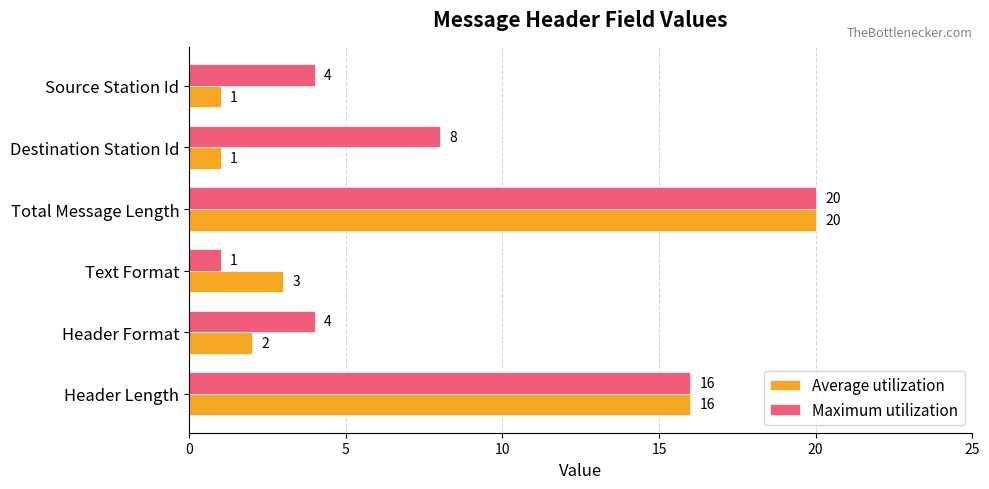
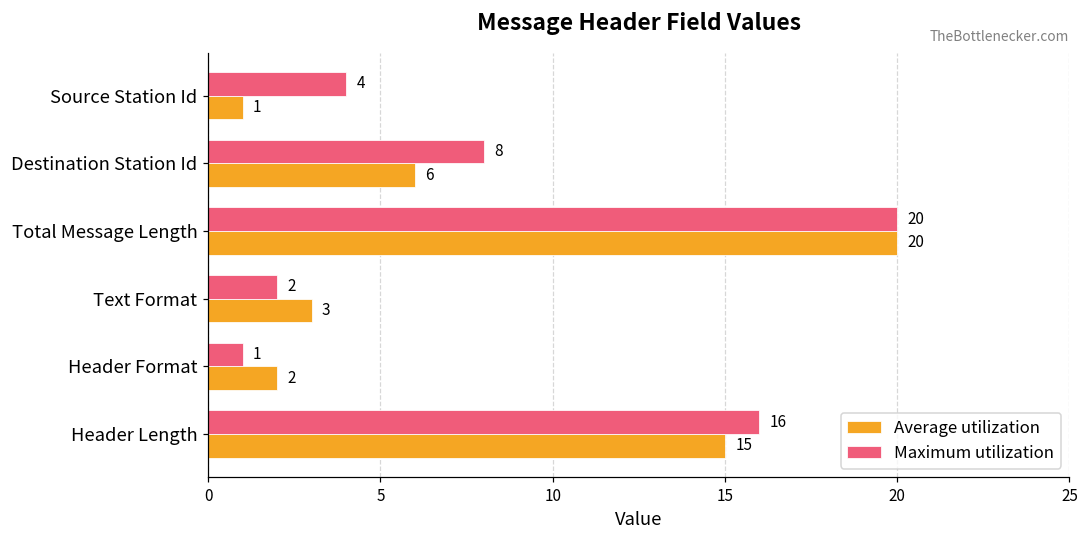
  {
    "Average utilization": {
      "Source Station Id": 1,
-     "Destination Station Id": 1,
+     "Destination Station Id": 6,
      "Total Message Length": 20,
      "Text Format": 3,
      "Header Format": 2,
-     "Header Length": 16
+     "Header Length": 15
    },
    "Maximum utilization": {
      "Source Station Id": 4,
      "Destination Station Id": 8,
      "Total Message Length": 20,
-     "Text Format": 1,
-     "Header Format": 4,
+     "Text Format": 2,
+     "Header Format": 1,
      "Header Length": 16
    }
  }
